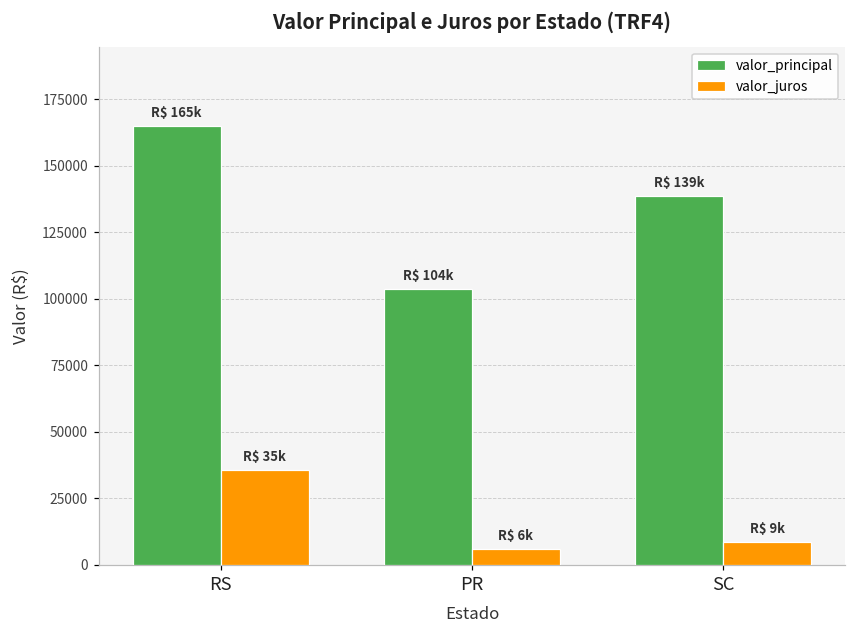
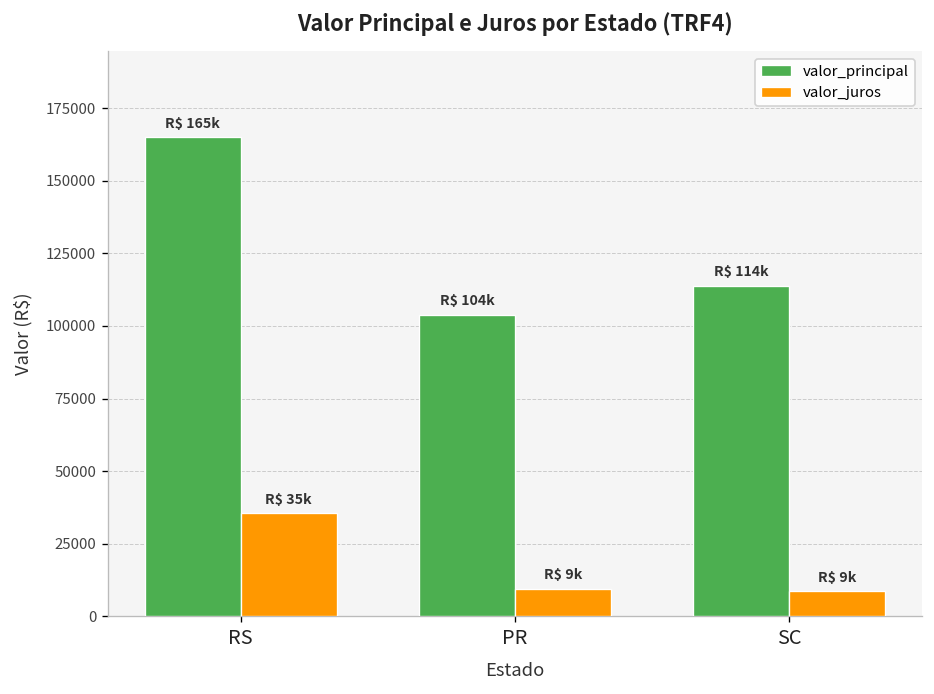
  {
    "valor_principal": {
      "RS": "165k",
      "PR": "104k",
-     "SC": "139k"
+     "SC": "114k"
    },
    "valor_juros": {
      "RS": "35k",
-     "PR": "6k",
+     "PR": "9k",
      "SC": "9k"
    }
  }
